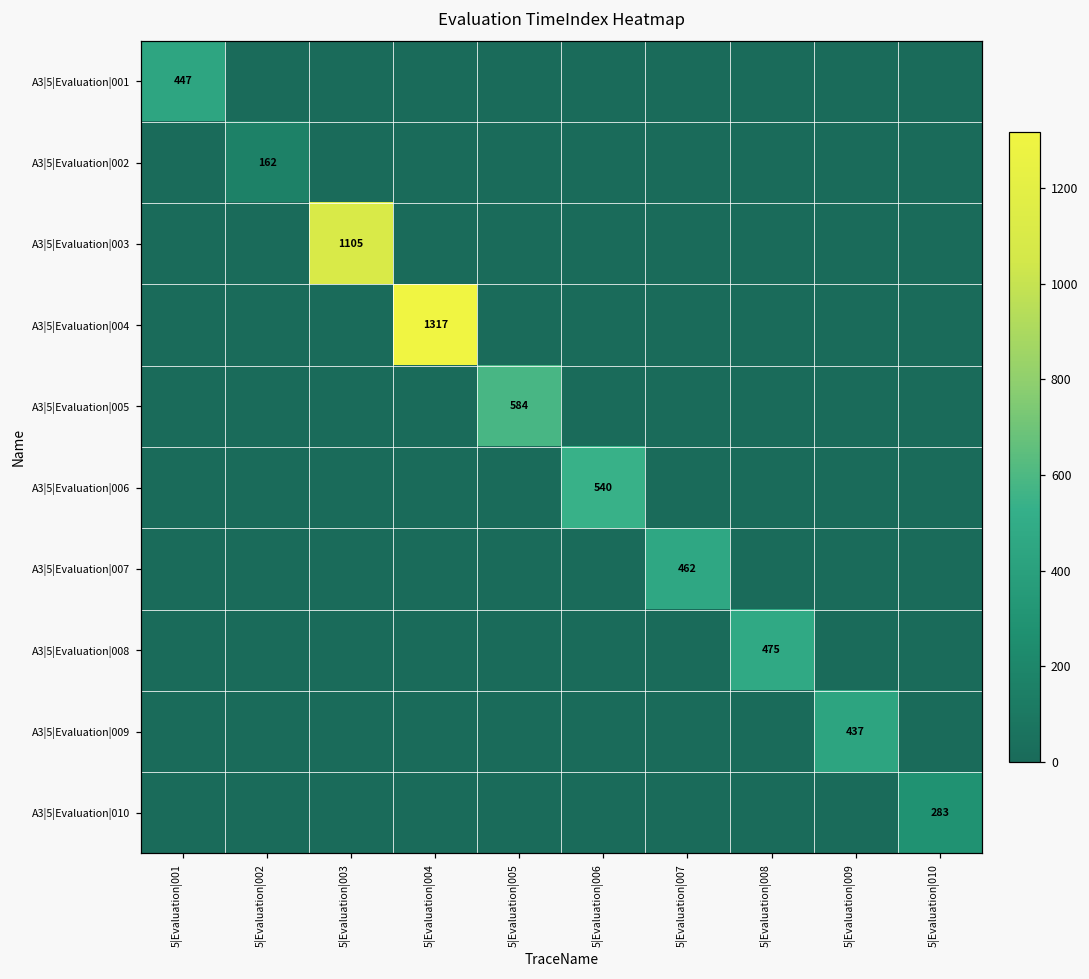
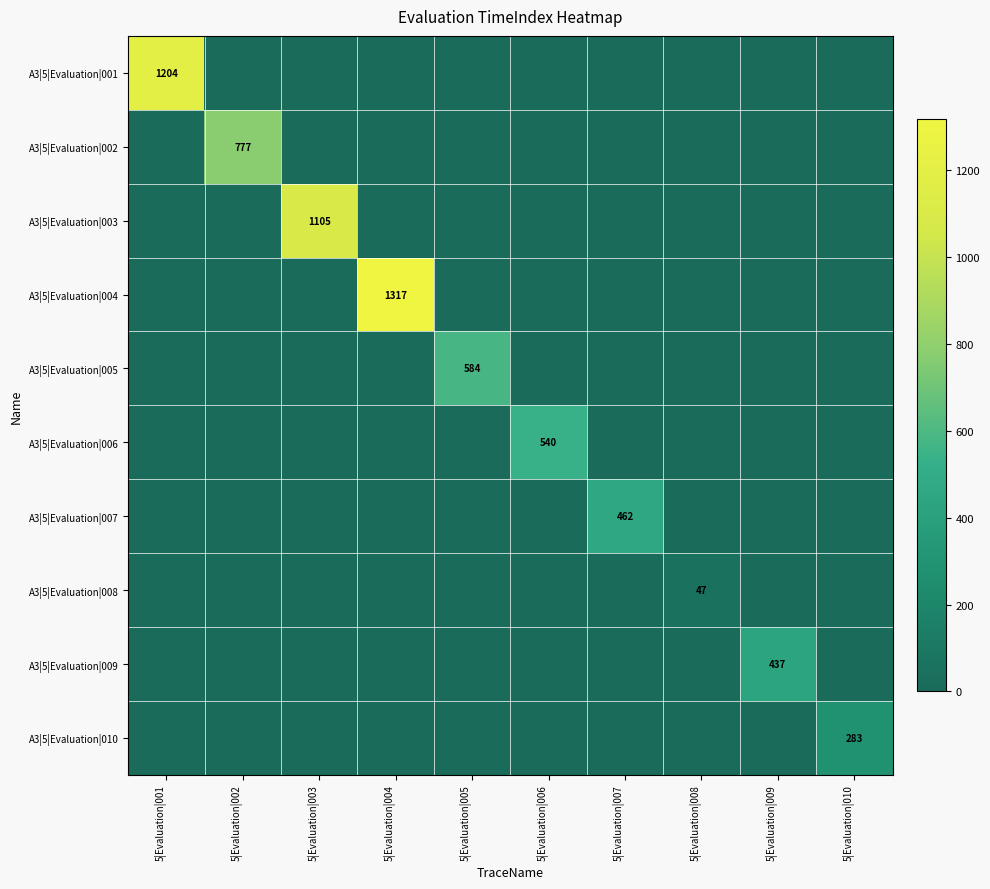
  {
    "A3|5|Evaluation|001": {
-     "5|Evaluation|001": 447
+     "5|Evaluation|001": 1204
    },
    "A3|5|Evaluation|002": {
-     "5|Evaluation|002": 162
+     "5|Evaluation|002": 777
    },
    "A3|5|Evaluation|003": {
      "5|Evaluation|003": 1105
    },
    "A3|5|Evaluation|004": {
      "5|Evaluation|004": 1317
    },
    "A3|5|Evaluation|005": {
      "5|Evaluation|005": 584
    },
    "A3|5|Evaluation|006": {
      "5|Evaluation|006": 540
    },
    "A3|5|Evaluation|007": {
      "5|Evaluation|007": 462
    },
    "A3|5|Evaluation|008": {
-     "5|Evaluation|008": 475
+     "5|Evaluation|008": 47
    },
    "A3|5|Evaluation|009": {
      "5|Evaluation|009": 437
    },
    "A3|5|Evaluation|010": {
      "5|Evaluation|010": 283
    }
  }
